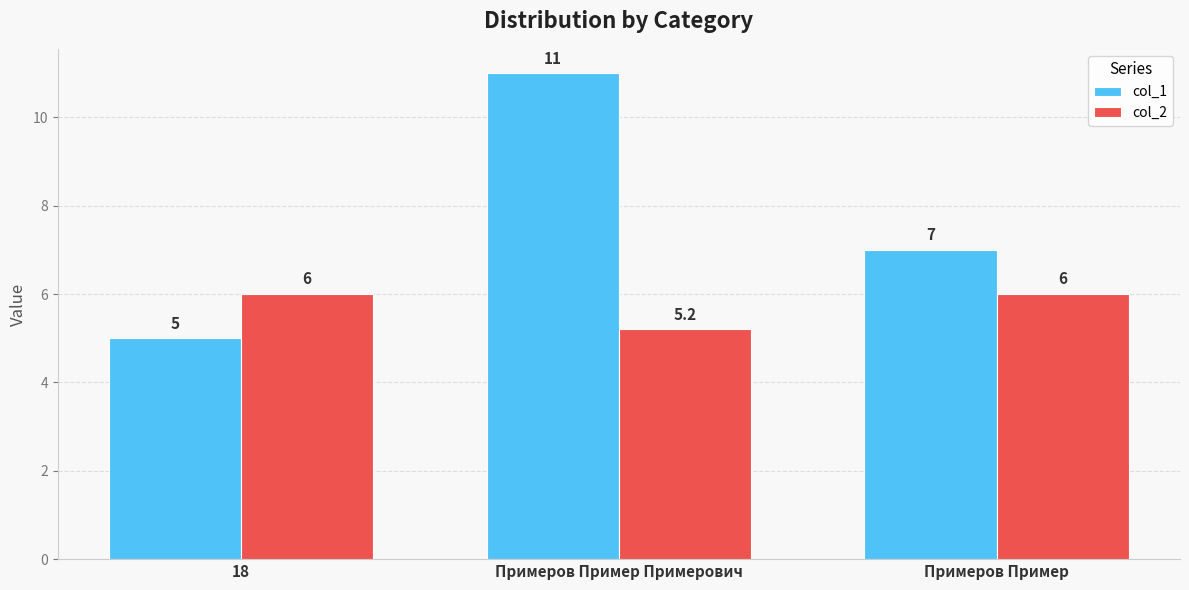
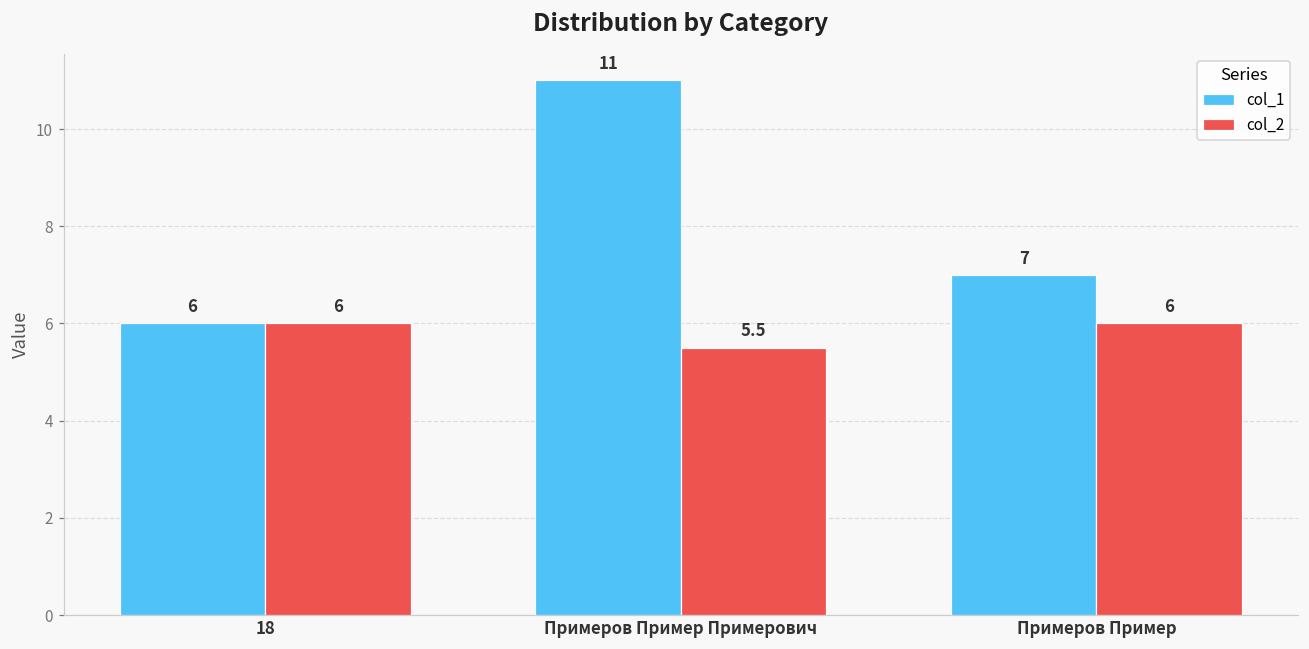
  {
    "col_1": {
-     "18": 5,
+     "18": 6,
      "Примеров Пример Примерович": 11,
      "Примеров Пример": 7
    },
    "col_2": {
      "18": 6,
-     "Примеров Пример Примерович": 5.2,
+     "Примеров Пример Примерович": 5.5,
      "Примеров Пример": 6
    }
  }
